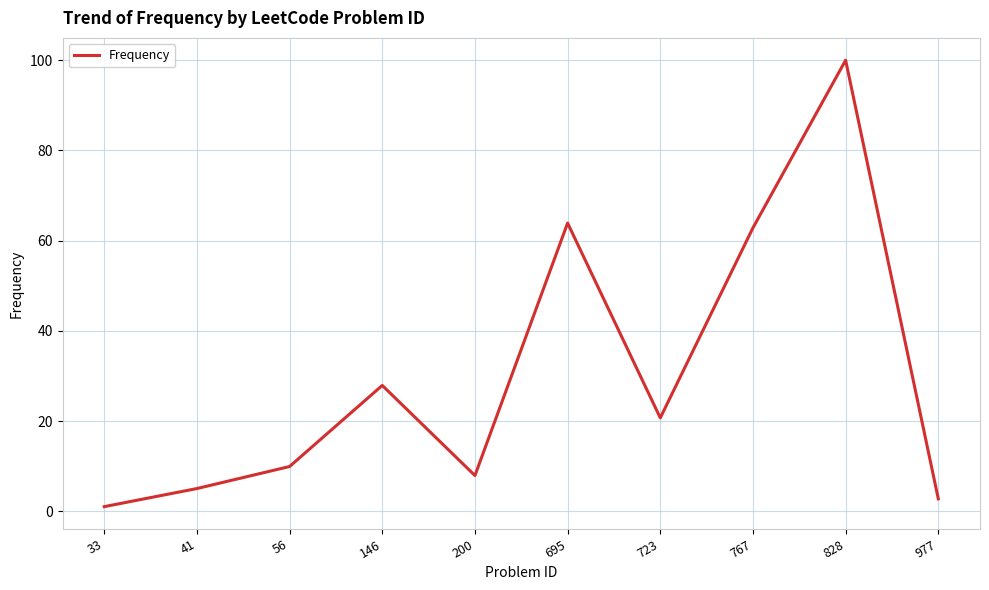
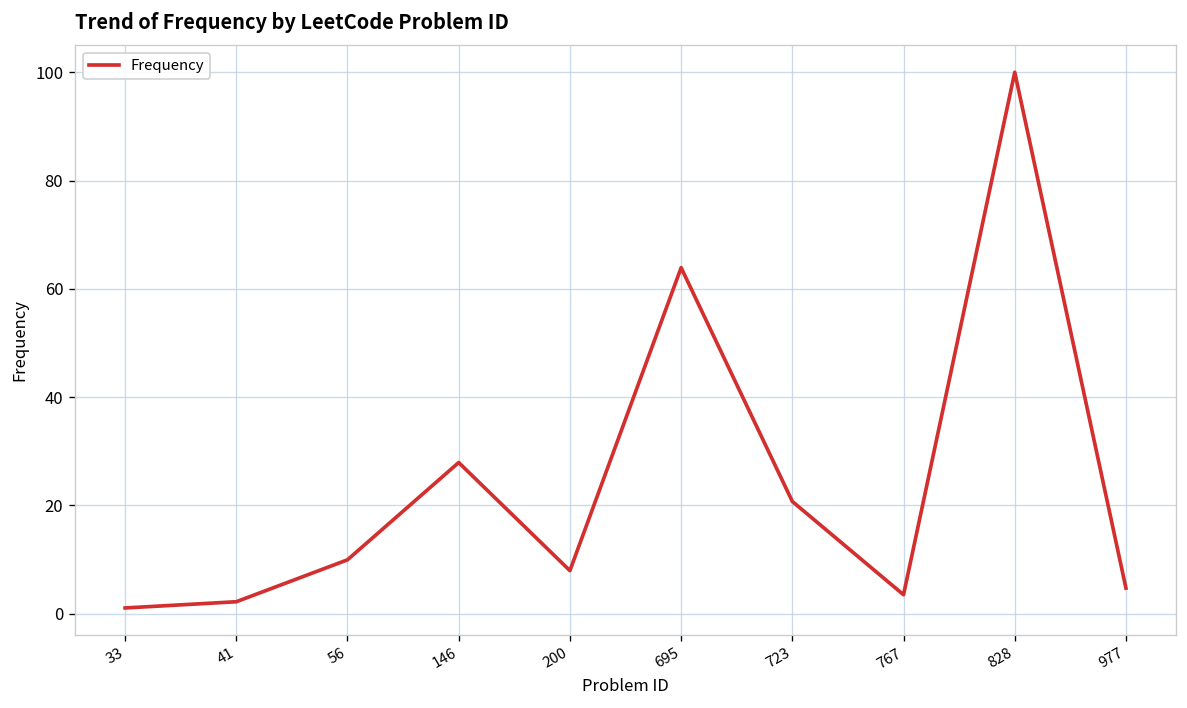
  {
    "33": 1,
-   "41": 5,
+   "41": 2,
    "56": 10,
    "146": 28,
    "200": 8,
    "695": 64,
    "723": 21,
-   "767": 63,
+   "767": 3,
    "828": 100,
-   "977": 3
+   "977": 5
  }
